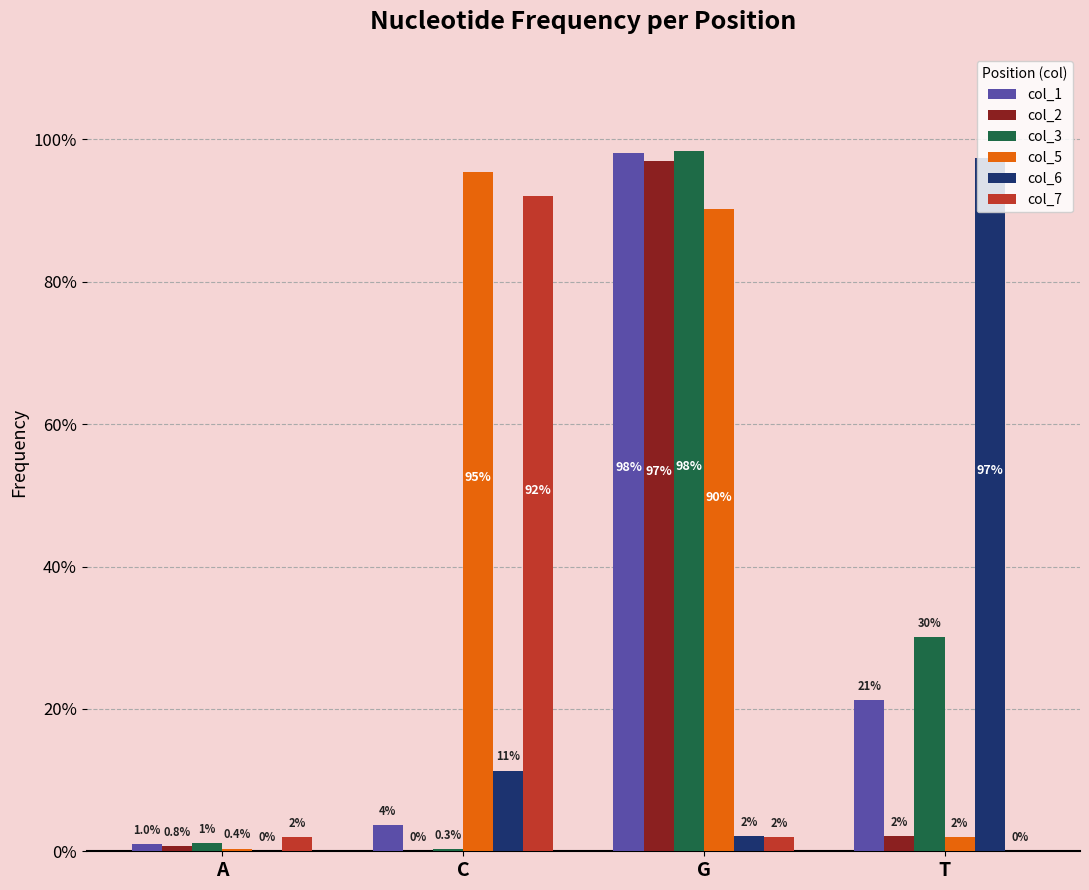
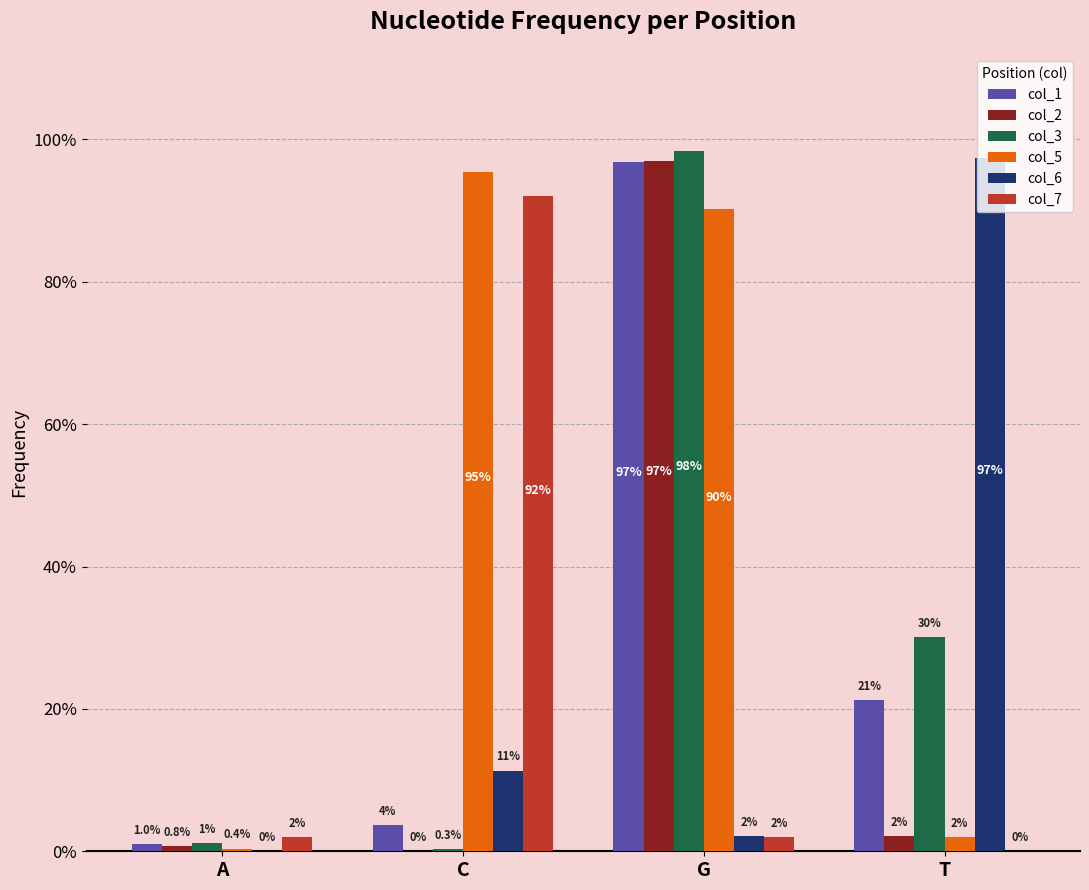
  {
    "col_1": {
      "A": "1.0%",
      "C": "4%",
-     "G": "98%",
+     "G": "97%",
      "T": "21%"
    },
    "col_2": {
      "A": "0.8%",
      "C": "0%",
      "G": "97%",
      "T": "2%"
    },
    "col_3": {
      "A": "1%",
      "C": "0.3%",
      "G": "98%",
      "T": "30%"
    },
    "col_5": {
      "A": "0.4%",
      "C": "95%",
      "G": "90%",
      "T": "2%"
    },
    "col_6": {
      "A": "0%",
      "C": "11%",
      "G": "2%"
    },
    "col_7": {
      "A": "2%",
      "C": "92%",
      "G": "2%",
      "T": "0%"
    }
  }
